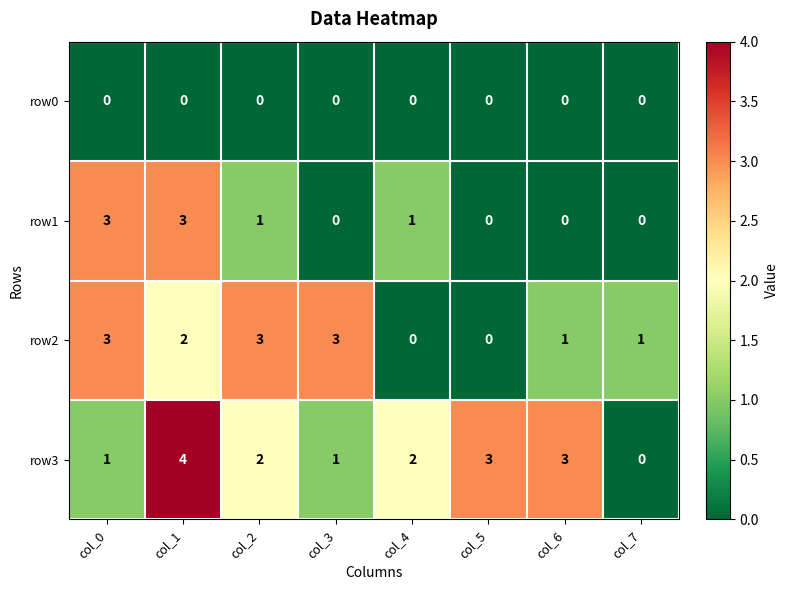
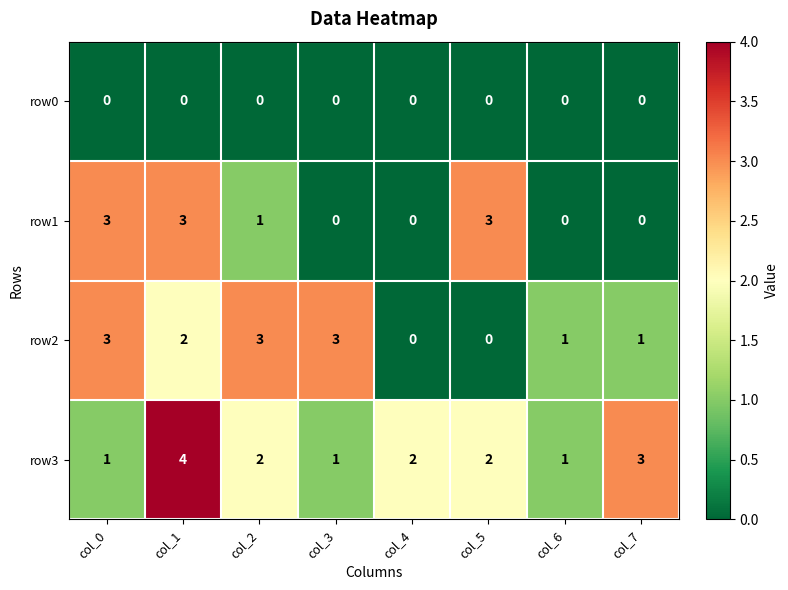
  {
    "row0": {
      "col_0": 0,
      "col_1": 0,
      "col_2": 0,
      "col_3": 0,
      "col_4": 0,
      "col_5": 0,
      "col_6": 0,
      "col_7": 0
    },
    "row1": {
      "col_0": 3,
      "col_1": 3,
      "col_2": 1,
      "col_3": 0,
-     "col_4": 1,
-     "col_5": 0,
+     "col_4": 0,
+     "col_5": 3,
      "col_6": 0,
      "col_7": 0
    },
    "row2": {
      "col_0": 3,
      "col_1": 2,
      "col_2": 3,
      "col_3": 3,
      "col_4": 0,
      "col_5": 0,
      "col_6": 1,
      "col_7": 1
    },
    "row3": {
      "col_0": 1,
      "col_1": 4,
      "col_2": 2,
      "col_3": 1,
      "col_4": 2,
-     "col_5": 3,
-     "col_6": 3,
-     "col_7": 0
+     "col_5": 2,
+     "col_6": 1,
+     "col_7": 3
    }
  }
